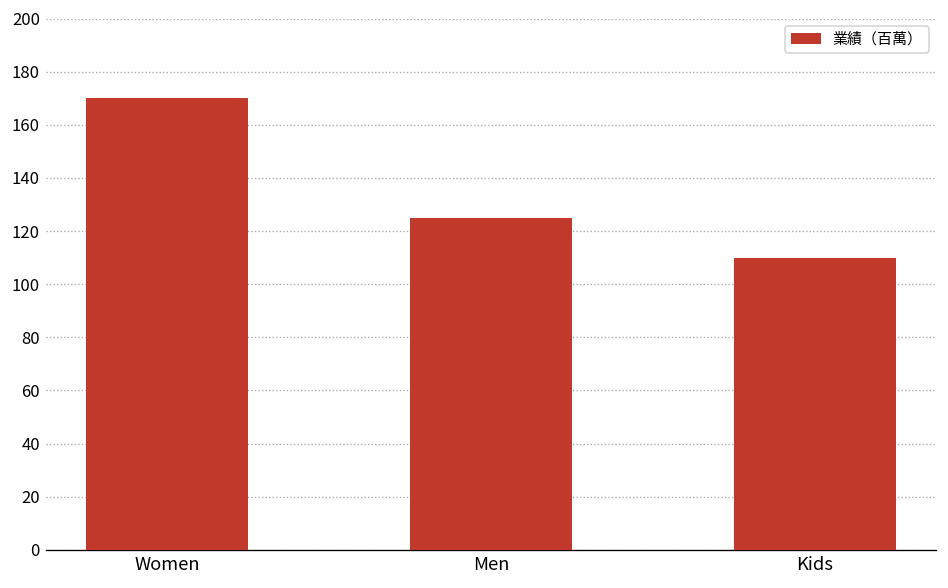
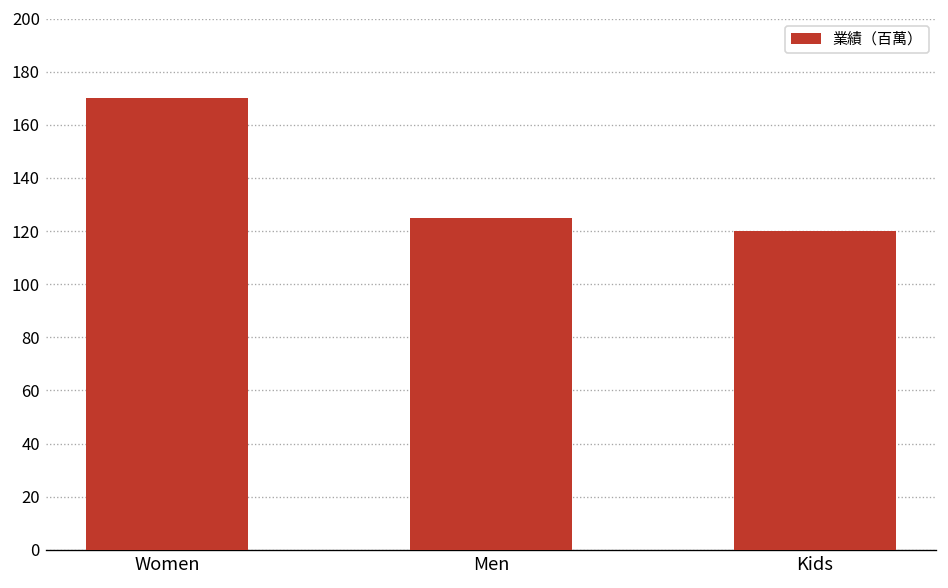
  {
    "Women": 170,
    "Men": 125,
-   "Kids": 110
+   "Kids": 120
  }
